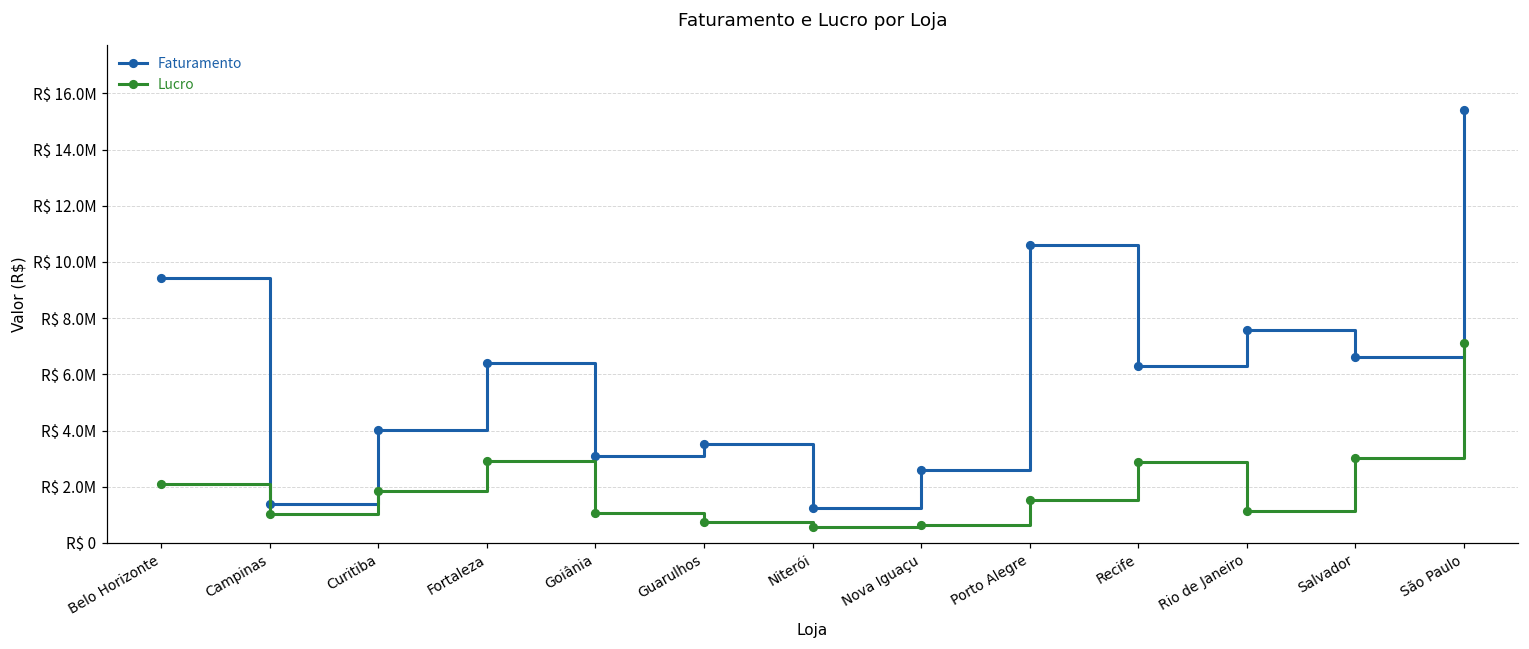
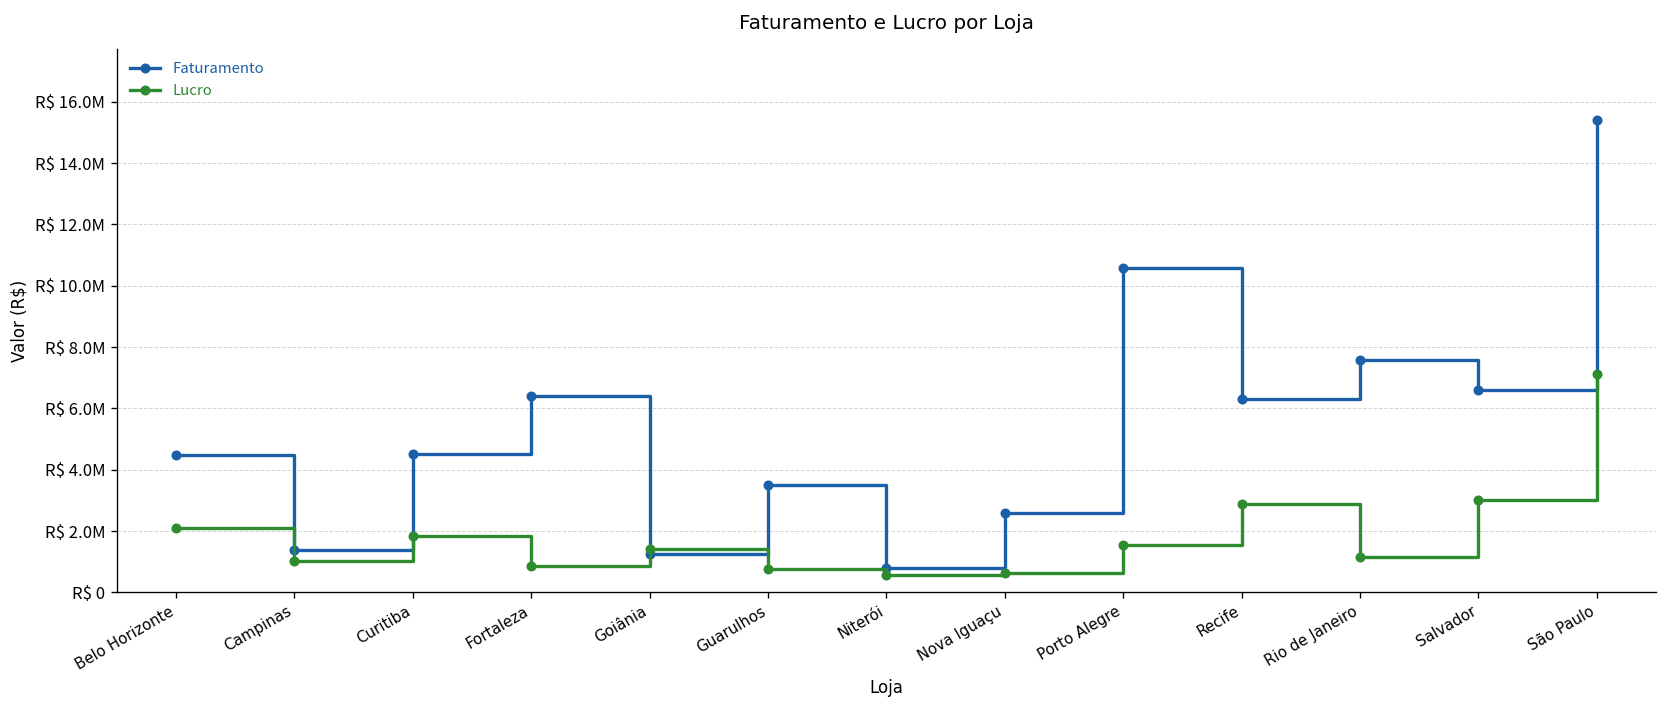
  {
    "Faturamento": {
-     "Belo Horizonte": "R$ 9400000",
+     "Belo Horizonte": "R$ 4500000",
      "Campinas": "R$ 1400000",
-     "Curitiba": "R$ 4000000",
+     "Curitiba": "R$ 4500000",
      "Fortaleza": "R$ 6400000",
-     "Goiânia": "R$ 3100000",
+     "Goiânia": "R$ 1200000",
      "Guarulhos": "R$ 3500000",
-     "Niterói": "R$ 1300000",
+     "Niterói": "R$ 800000",
      "Nova Iguaçu": "R$ 2600000",
      "Porto Alegre": "R$ 10600000",
      "Recife": "R$ 6300000",
      "Rio de Janeiro": "R$ 7600000",
      "Salvador": "R$ 6600000",
      "São Paulo": "R$ 15400000"
    },
    "Lucro": {
      "Belo Horizonte": "R$ 2100000",
      "Campinas": "R$ 1000000",
      "Curitiba": "R$ 1900000",
-     "Fortaleza": "R$ 2900000",
-     "Goiânia": "R$ 1100000",
+     "Fortaleza": "R$ 900000",
+     "Goiânia": "R$ 1400000",
      "Guarulhos": "R$ 700000",
      "Niterói": "R$ 600000",
      "Nova Iguaçu": "R$ 600000",
      "Porto Alegre": "R$ 1500000",
      "Recife": "R$ 2900000",
      "Rio de Janeiro": "R$ 1200000",
      "Salvador": "R$ 3000000",
      "São Paulo": "R$ 7100000"
    }
  }
